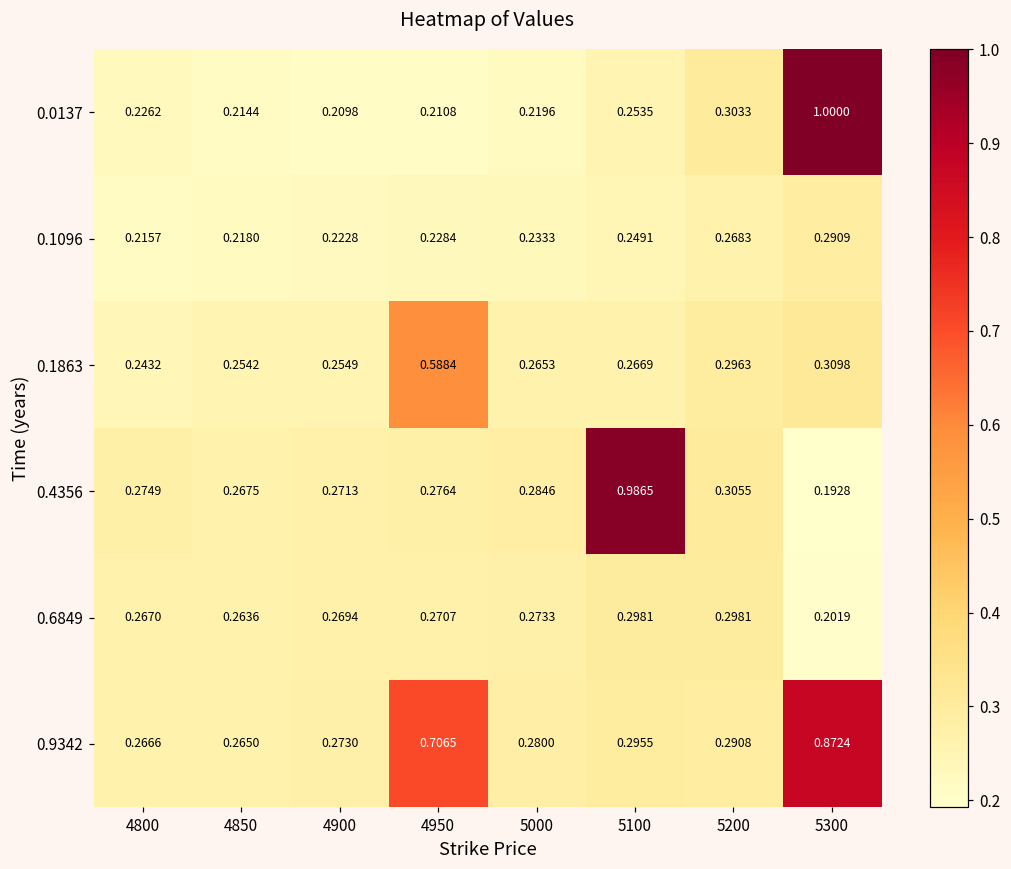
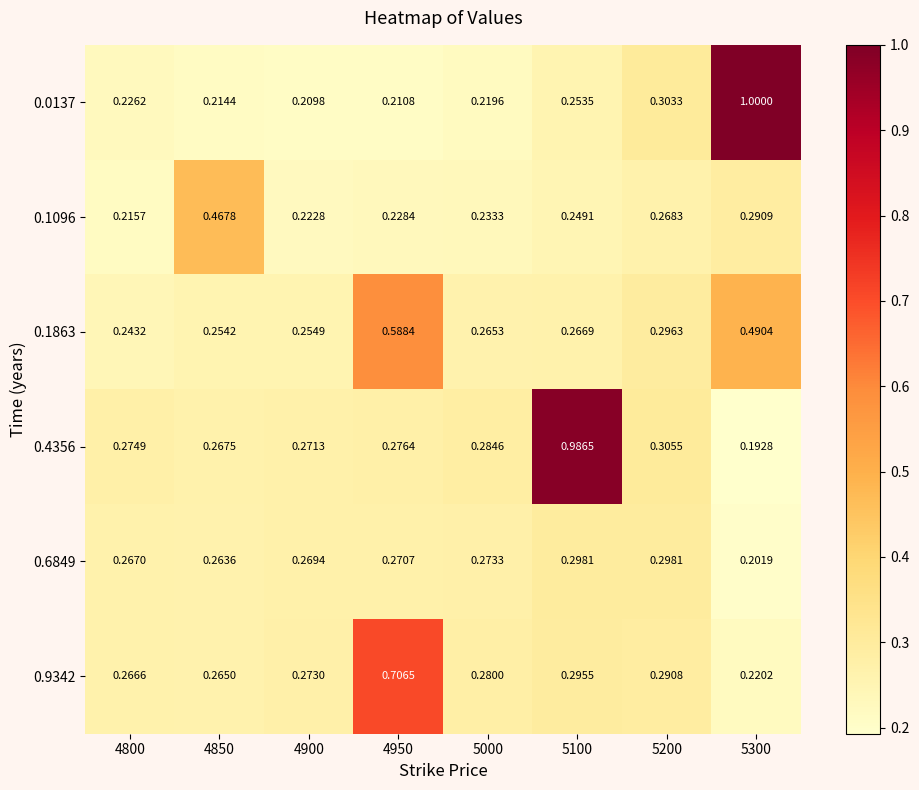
  {
    "0.0137": {
      "4800": 0.2262,
      "4850": 0.2144,
      "4900": 0.2098,
      "4950": 0.2108,
      "5000": 0.2196,
      "5100": 0.2535,
      "5200": 0.3033,
      "5300": 1.0000
    },
    "0.1096": {
      "4800": 0.2157,
-     "4850": 0.2180,
+     "4850": 0.4678,
      "4900": 0.2228,
      "4950": 0.2284,
      "5000": 0.2333,
      "5100": 0.2491,
      "5200": 0.2683,
      "5300": 0.2909
    },
    "0.1863": {
      "4800": 0.2432,
      "4850": 0.2542,
      "4900": 0.2549,
      "4950": 0.5884,
      "5000": 0.2653,
      "5100": 0.2669,
      "5200": 0.2963,
-     "5300": 0.3098
+     "5300": 0.4904
    },
    "0.4356": {
      "4800": 0.2749,
      "4850": 0.2675,
      "4900": 0.2713,
      "4950": 0.2764,
      "5000": 0.2846,
      "5100": 0.9865,
      "5200": 0.3055,
      "5300": 0.1928
    },
    "0.6849": {
      "4800": 0.2670,
      "4850": 0.2636,
      "4900": 0.2694,
      "4950": 0.2707,
      "5000": 0.2733,
      "5100": 0.2981,
      "5200": 0.2981,
      "5300": 0.2019
    },
    "0.9342": {
      "4800": 0.2666,
      "4850": 0.2650,
      "4900": 0.2730,
      "4950": 0.7065,
      "5000": 0.2800,
      "5100": 0.2955,
      "5200": 0.2908,
-     "5300": 0.8724
+     "5300": 0.2202
    }
  }
